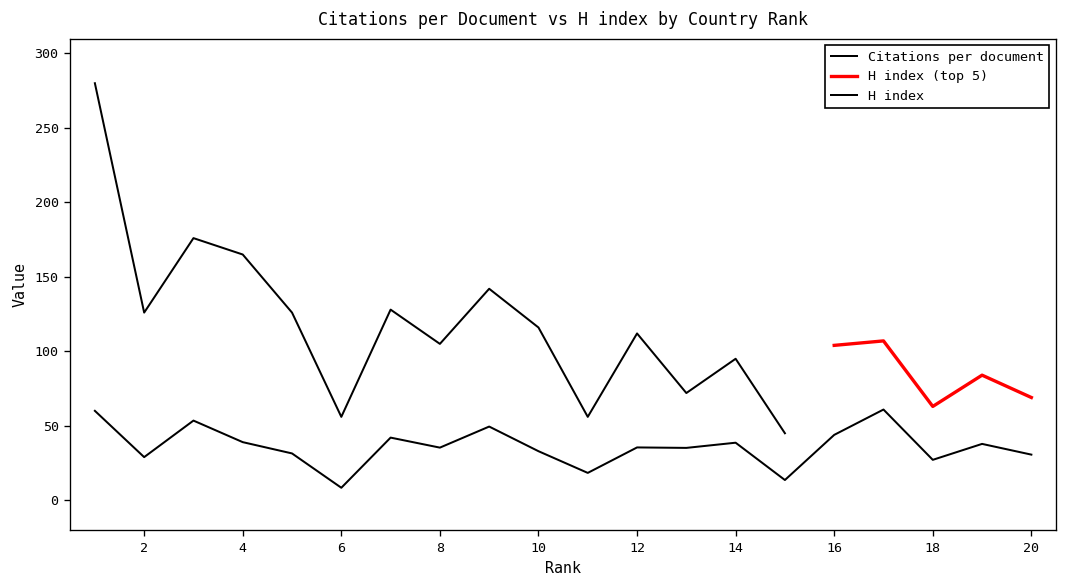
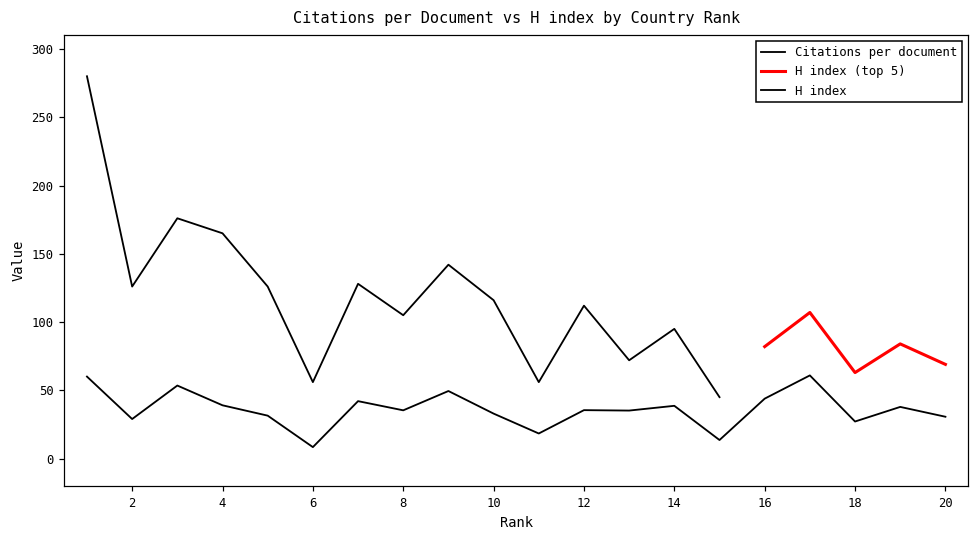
  {
    "H index (top 5)": {
-     "16": 104,
+     "16": 82,
      "18": 63,
      "20": 69
    }
  }
